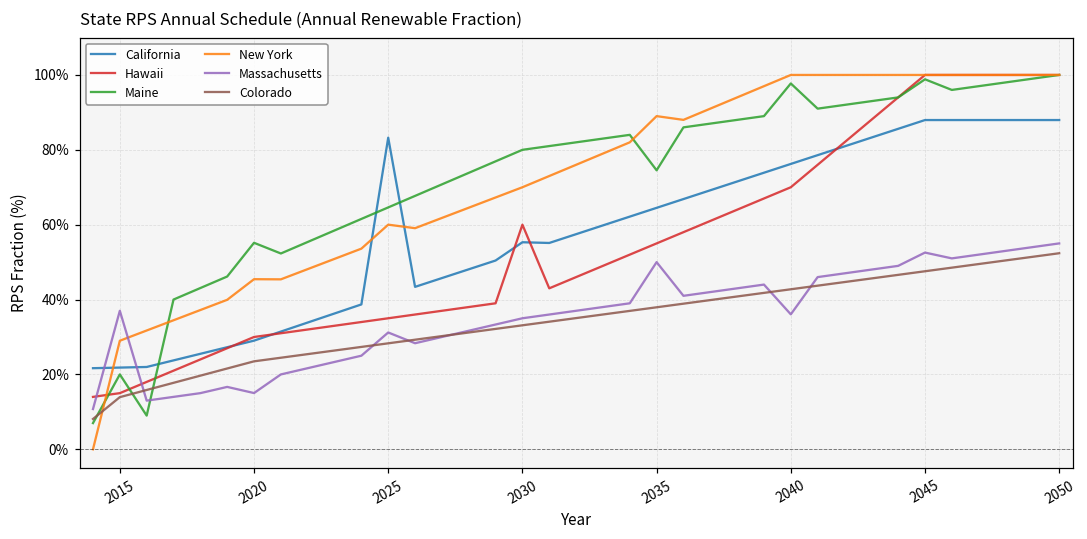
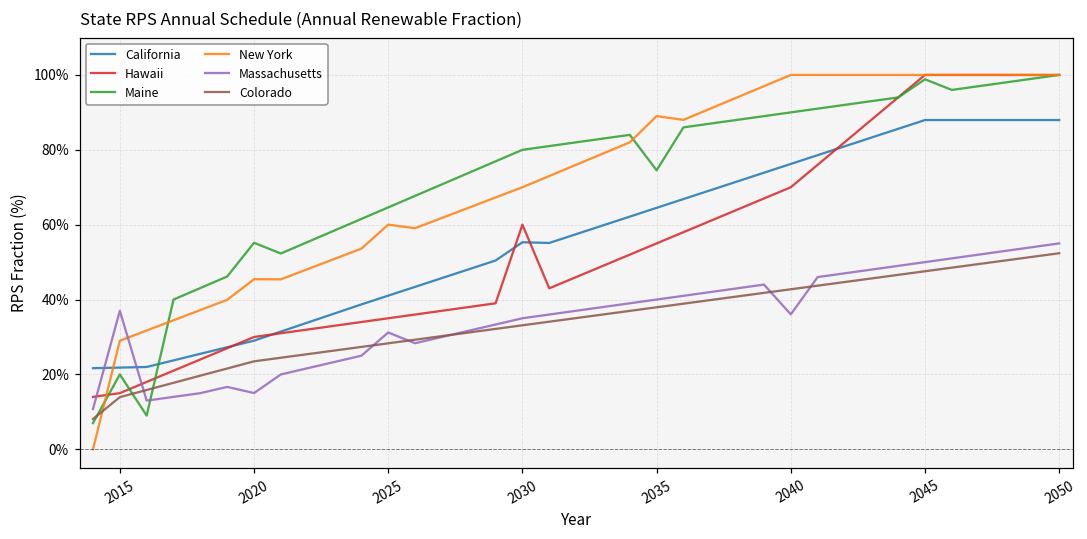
  {
    "California": {
      "2015": "22%",
      "2020": "29%",
-     "2025": "83%",
+     "2025": "41%",
      "2030": "55%",
      "2035": "65%",
      "2040": "76%",
      "2045": "88%",
      "2050": "88%"
    },
    "Hawaii": {
      "2015": "15%",
      "2020": "30%",
      "2025": "35%",
      "2030": "60%",
      "2035": "55%",
      "2040": "70%"
    },
    "Maine": {
      "2015": "20%",
      "2020": "55%",
      "2025": "65%",
      "2030": "80%",
      "2035": "75%",
-     "2040": "98%",
+     "2040": "90%",
      "2045": "99%"
    },
    "New York": {
      "2015": "29%",
      "2020": "45%",
      "2025": "60%",
      "2030": "70%",
      "2035": "89%",
      "2040": "100%"
    },
    "Massachusetts": {
      "2015": "37%",
      "2020": "15%",
      "2025": "31%",
      "2030": "35%",
-     "2035": "50%",
+     "2035": "40%",
      "2040": "36%",
-     "2045": "53%",
+     "2045": "50%",
      "2050": "55%"
    },
    "Colorado": {
      "2015": "14%",
      "2020": "23%",
      "2025": "28%",
      "2030": "33%",
      "2035": "38%",
      "2040": "43%",
      "2045": "48%",
      "2050": "52%"
    }
  }
